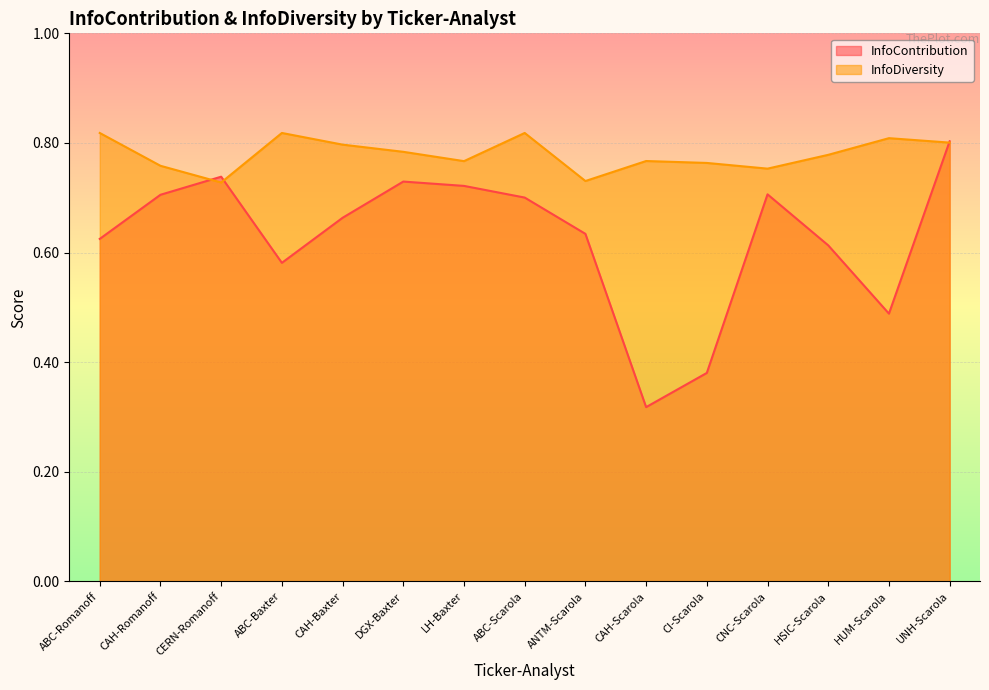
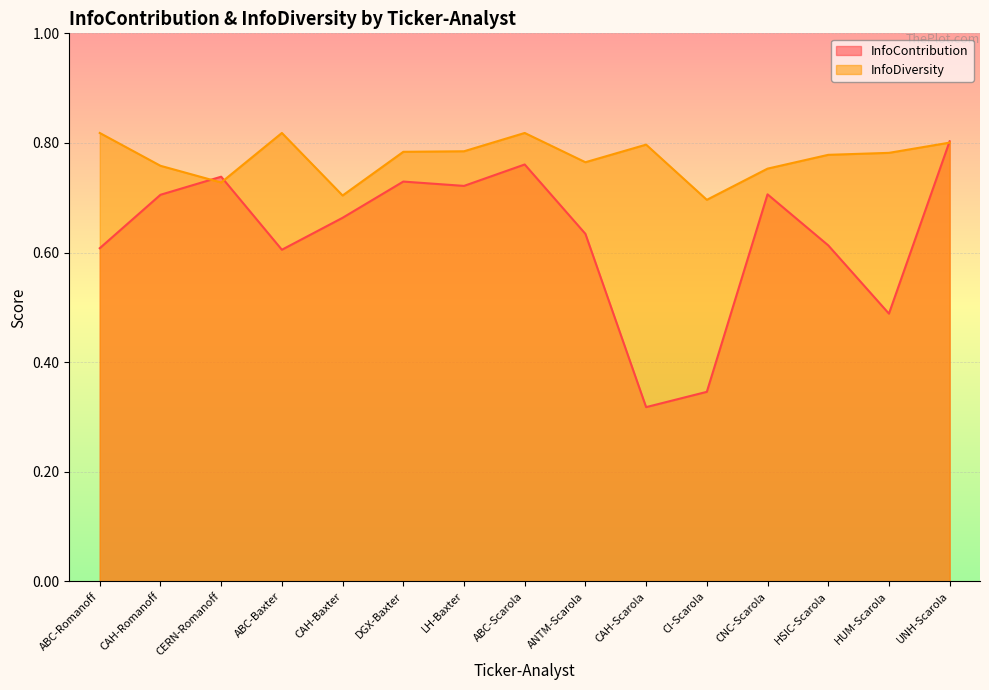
  {
    "InfoContribution": {
-     "ABC-Romanoff": 0.62,
+     "ABC-Romanoff": 0.61,
      "CAH-Romanoff": 0.71,
      "CERN-Romanoff": 0.74,
-     "ABC-Baxter": 0.58,
+     "ABC-Baxter": 0.61,
      "CAH-Baxter": 0.66,
      "DGX-Baxter": 0.73,
      "LH-Baxter": 0.72,
-     "ABC-Scarola": 0.70,
+     "ABC-Scarola": 0.76,
      "ANTM-Scarola": 0.63,
      "CAH-Scarola": 0.32,
-     "CI-Scarola": 0.38,
+     "CI-Scarola": 0.35,
      "CNC-Scarola": 0.71,
      "HSIC-Scarola": 0.61,
      "HUM-Scarola": 0.49
    },
    "InfoDiversity": {
      "ABC-Romanoff": 0.82,
      "CAH-Romanoff": 0.76,
      "CERN-Romanoff": 0.73,
      "ABC-Baxter": 0.82,
-     "CAH-Baxter": 0.80,
+     "CAH-Baxter": 0.70,
      "DGX-Baxter": 0.78,
-     "LH-Baxter": 0.77,
+     "LH-Baxter": 0.78,
      "ABC-Scarola": 0.82,
-     "ANTM-Scarola": 0.73,
-     "CAH-Scarola": 0.77,
-     "CI-Scarola": 0.76,
+     "ANTM-Scarola": 0.76,
+     "CAH-Scarola": 0.80,
+     "CI-Scarola": 0.70,
      "CNC-Scarola": 0.75,
      "HSIC-Scarola": 0.78,
-     "HUM-Scarola": 0.81
+     "HUM-Scarola": 0.78
    }
  }
